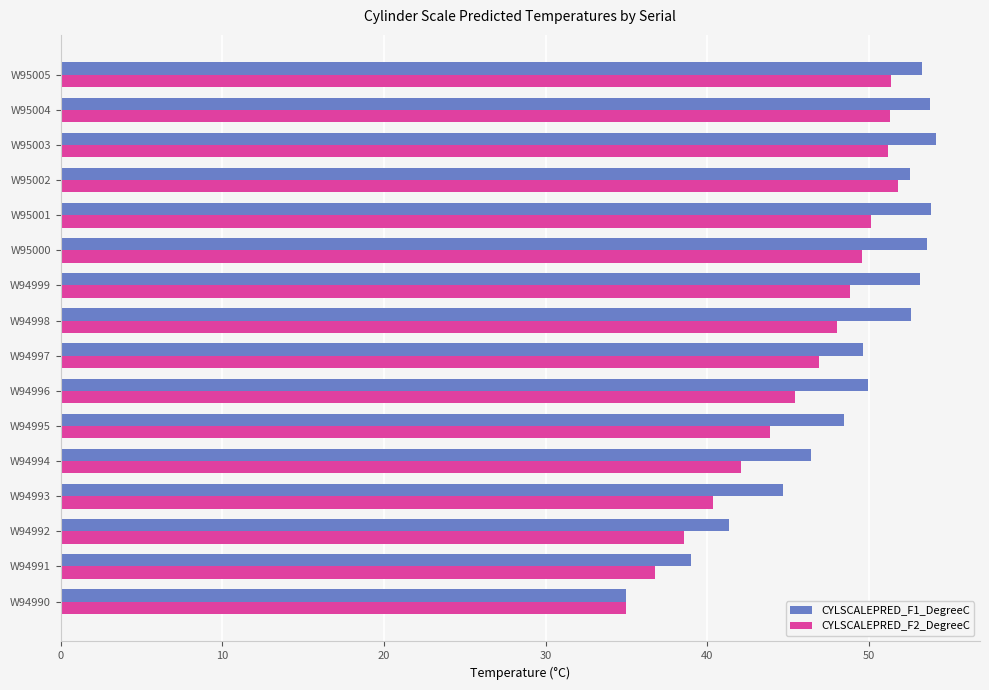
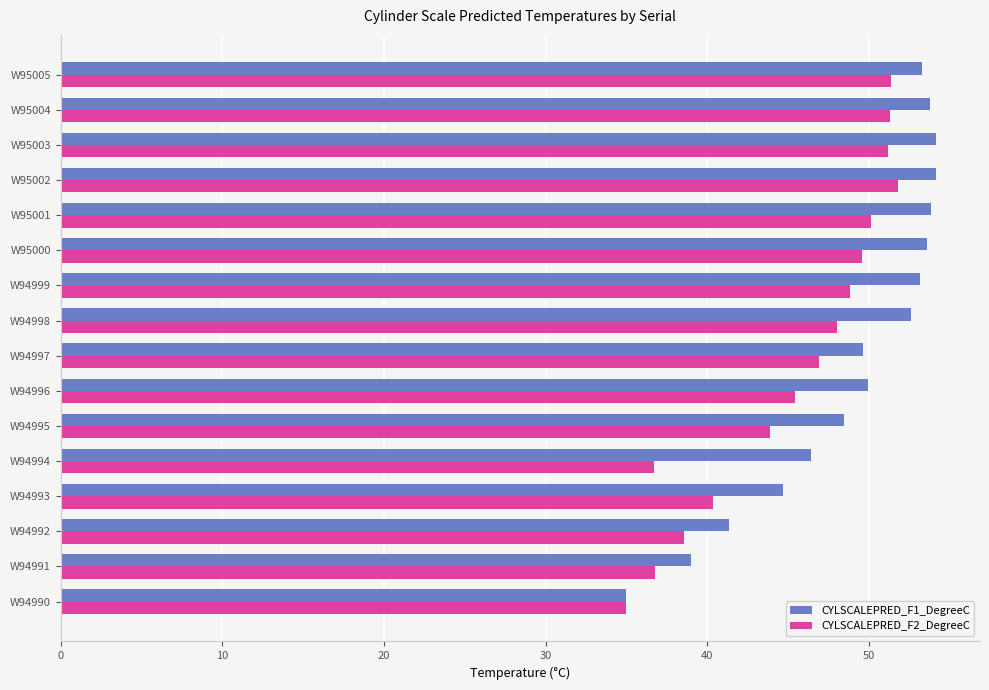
  {
    "CYLSCALEPRED_F1_DegreeC": {
      "W95005": 53.3,
      "W95004": 53.8,
      "W95003": 54.2,
-     "W95002": 52.5,
+     "W95002": 54.1,
      "W95001": 53.9,
      "W95000": 53.6,
      "W94999": 53.2,
      "W94998": 52.6,
      "W94997": 49.6,
      "W94996": 49.9,
      "W94995": 48.5,
      "W94994": 46.4,
      "W94993": 44.7,
      "W94992": 41.3,
      "W94991": 39.0,
      "W94990": 35.0
    },
    "CYLSCALEPRED_F2_DegreeC": {
      "W95005": 51.4,
      "W95004": 51.3,
      "W95003": 51.2,
      "W95002": 51.8,
      "W95001": 50.1,
      "W95000": 49.6,
      "W94999": 48.8,
      "W94998": 48.0,
      "W94997": 46.9,
      "W94996": 45.5,
      "W94995": 43.9,
-     "W94994": 42.1,
+     "W94994": 36.7,
      "W94993": 40.4,
      "W94992": 38.6,
      "W94991": 36.7,
      "W94990": 35.0
    }
  }
